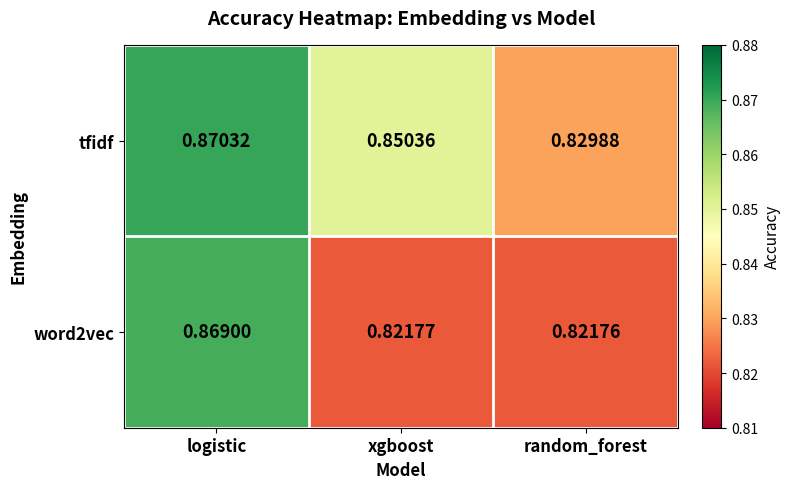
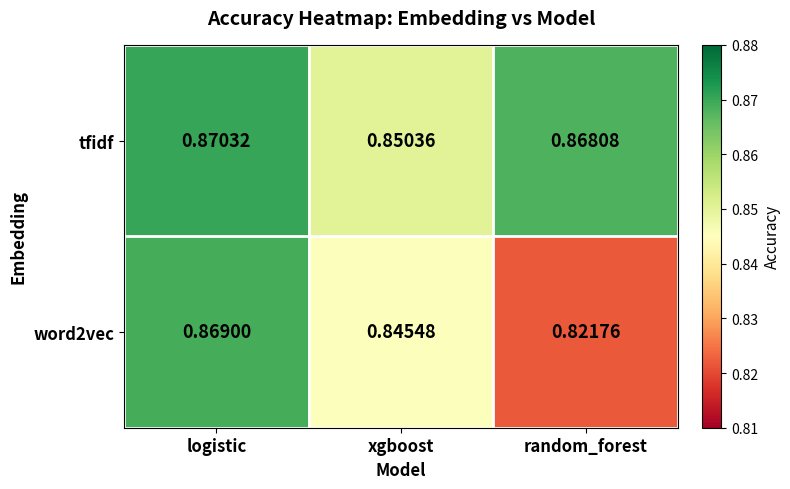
  {
    "tfidf": {
      "logistic": 0.87032,
      "xgboost": 0.85036,
-     "random_forest": 0.82988
+     "random_forest": 0.86808
    },
    "word2vec": {
      "logistic": 0.86900,
-     "xgboost": 0.82177,
+     "xgboost": 0.84548,
      "random_forest": 0.82176
    }
  }
